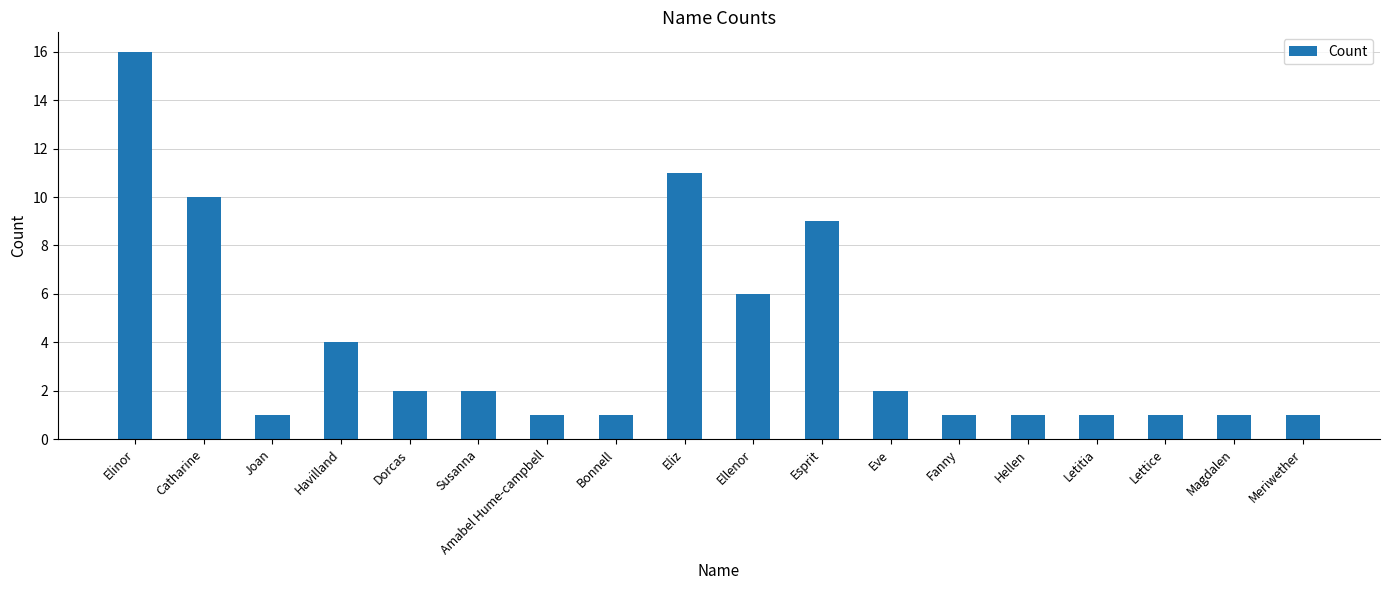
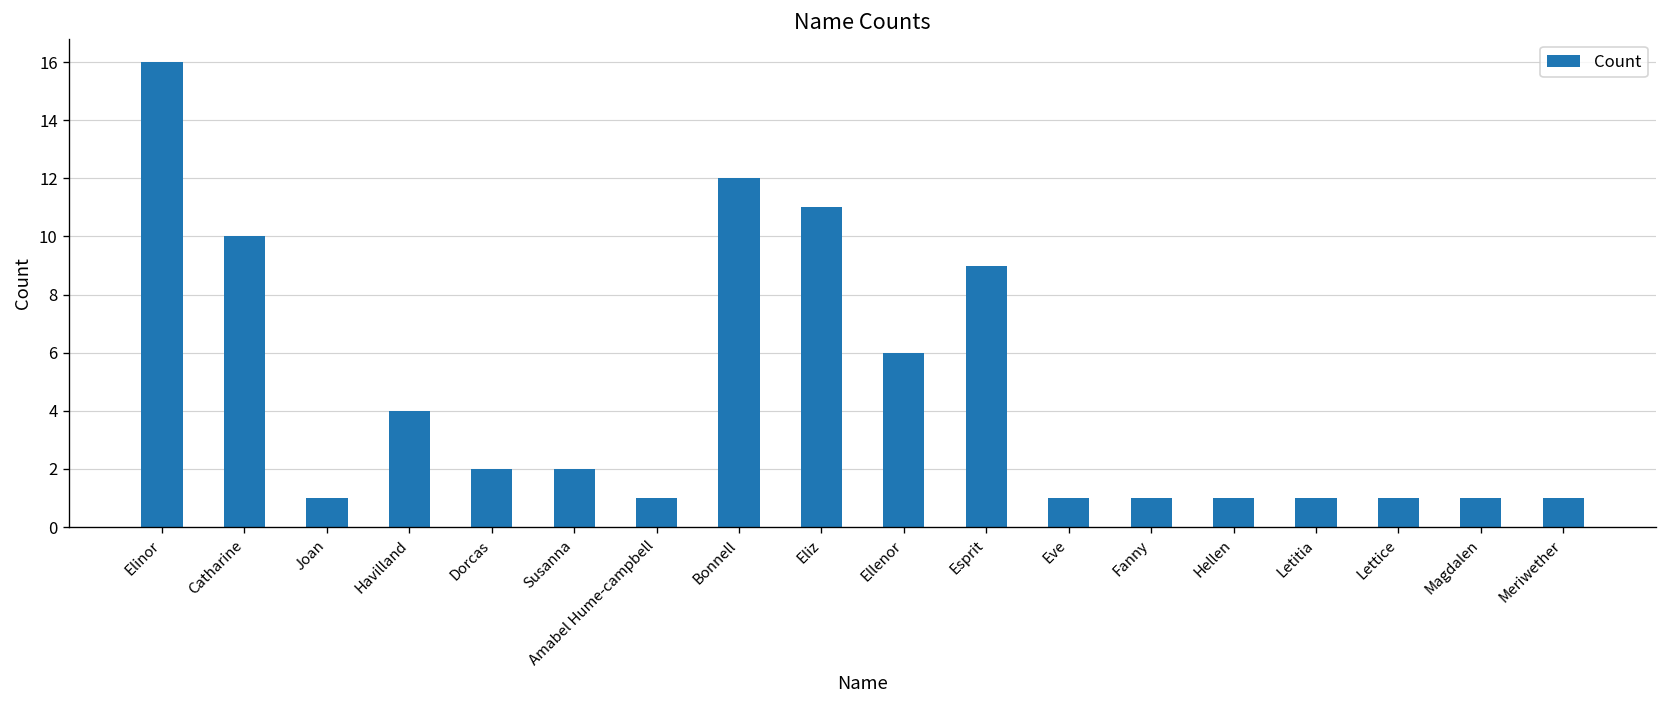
  {
    "Elinor": 16,
    "Catharine": 10,
    "Joan": 1,
    "Havilland": 4,
    "Dorcas": 2,
    "Susanna": 2,
    "Amabel Hume-campbell": 1,
-   "Bonnell": 1,
+   "Bonnell": 12,
    "Eliz": 11,
    "Ellenor": 6,
    "Esprit": 9,
-   "Eve": 2,
+   "Eve": 1,
    "Fanny": 1,
    "Hellen": 1,
    "Letitia": 1,
    "Lettice": 1,
    "Magdalen": 1,
    "Meriwether": 1
  }
